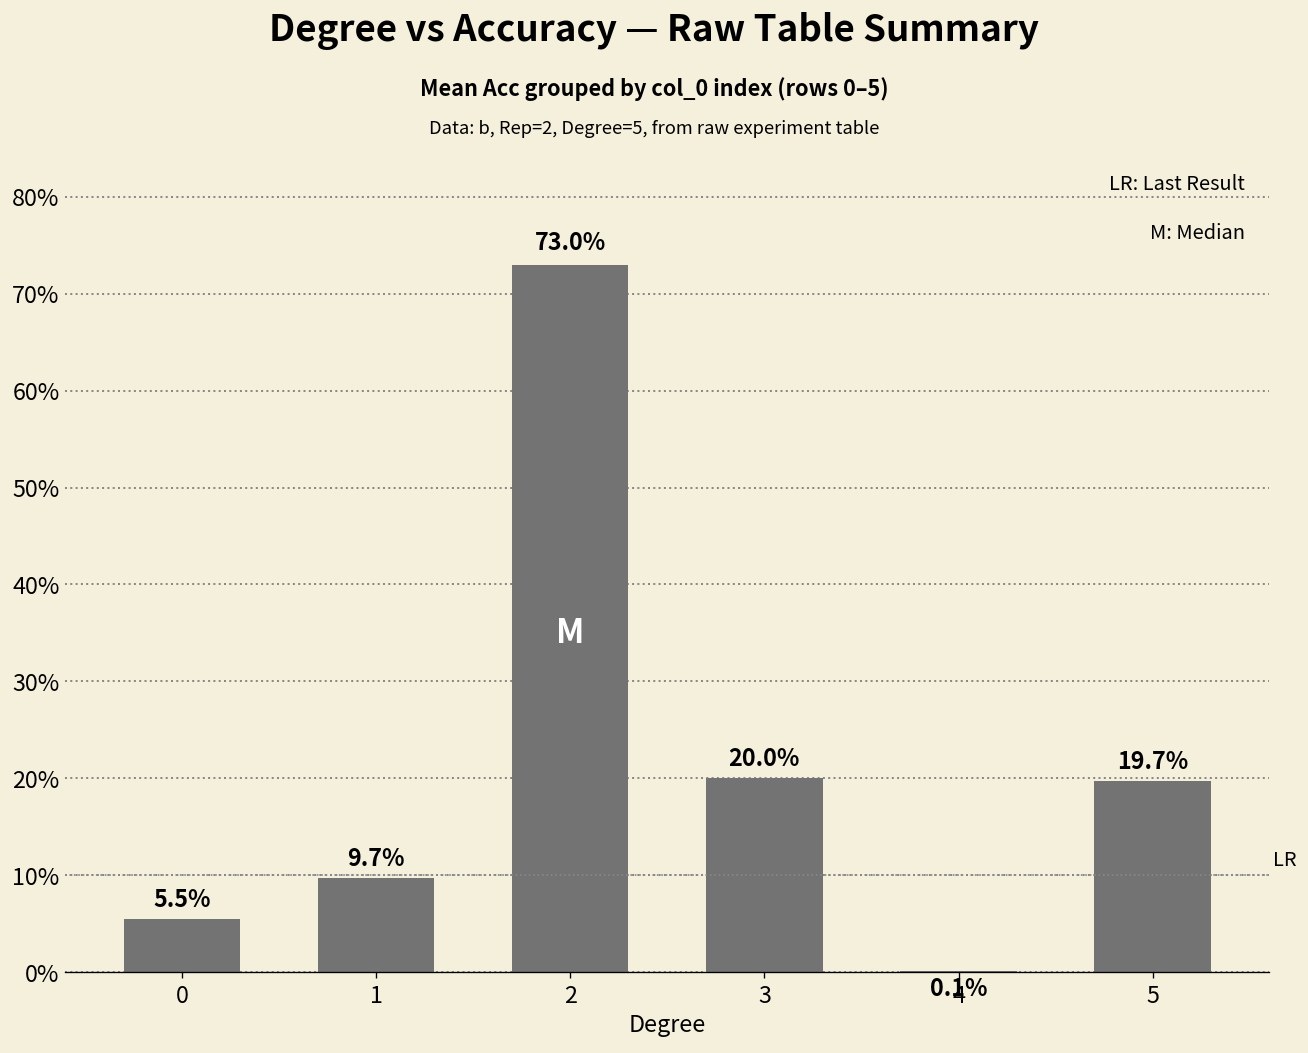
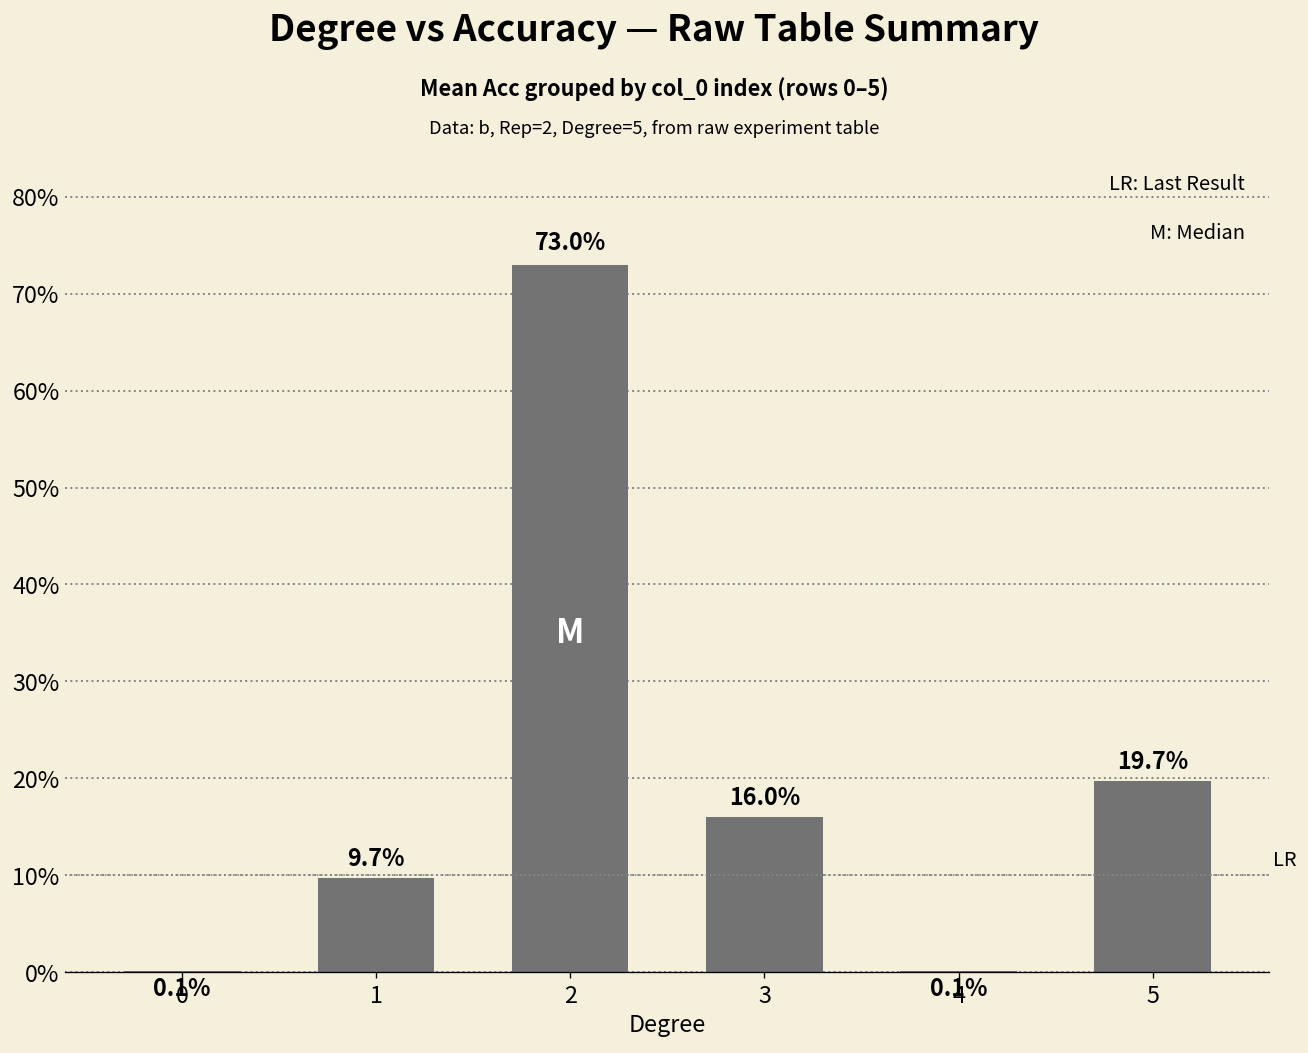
  {
-   "0": "5.5%",
+   "0": "0.1%",
    "1": "9.7%",
    "2": "73.0%",
-   "3": "20.0%",
+   "3": "16.0%",
    "4": "0.1%",
    "5": "19.7%"
  }
